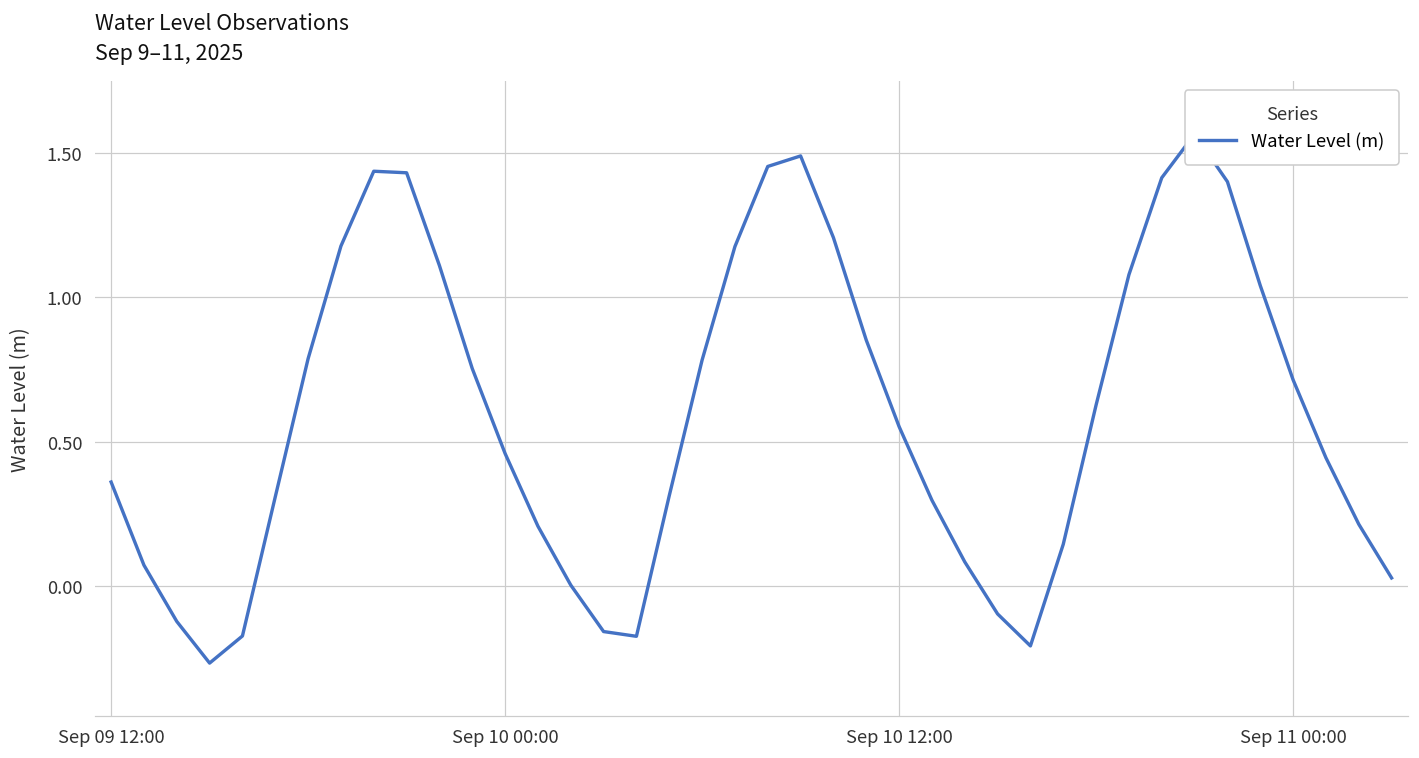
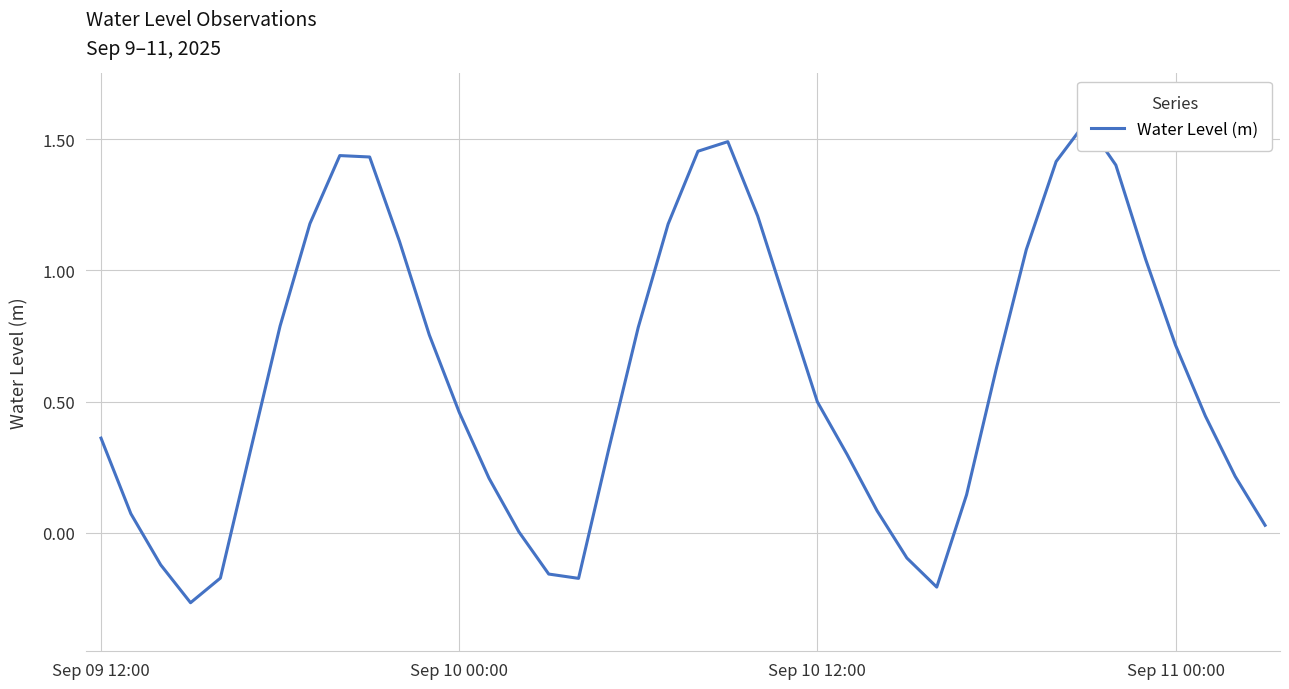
  {
    "Sep 09 12:00": 0.36,
    "Sep 10 00:00": 0.46,
-   "Sep 10 12:00": 0.55,
+   "Sep 10 12:00": 0.50,
    "Sep 11 00:00": 0.71
  }
